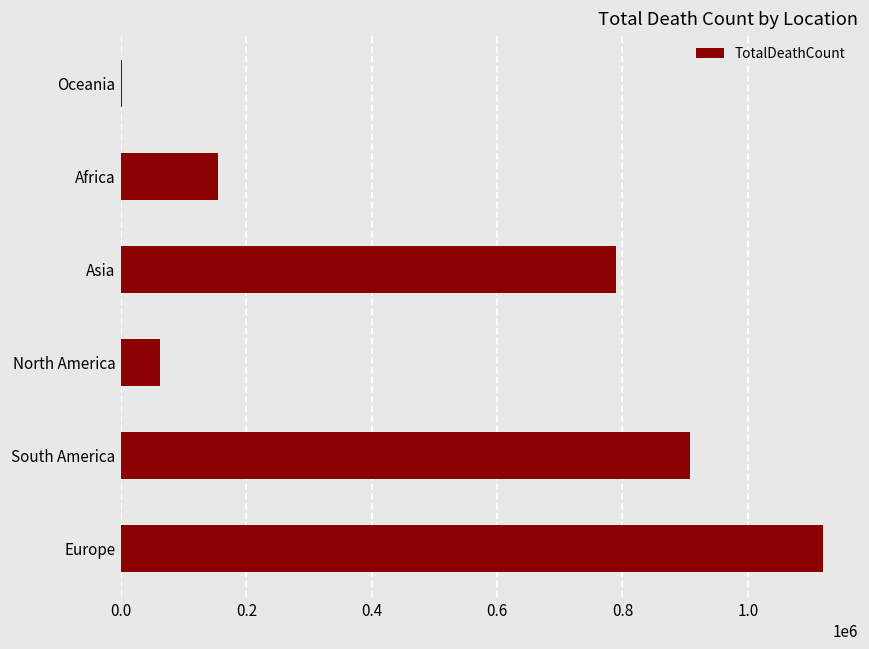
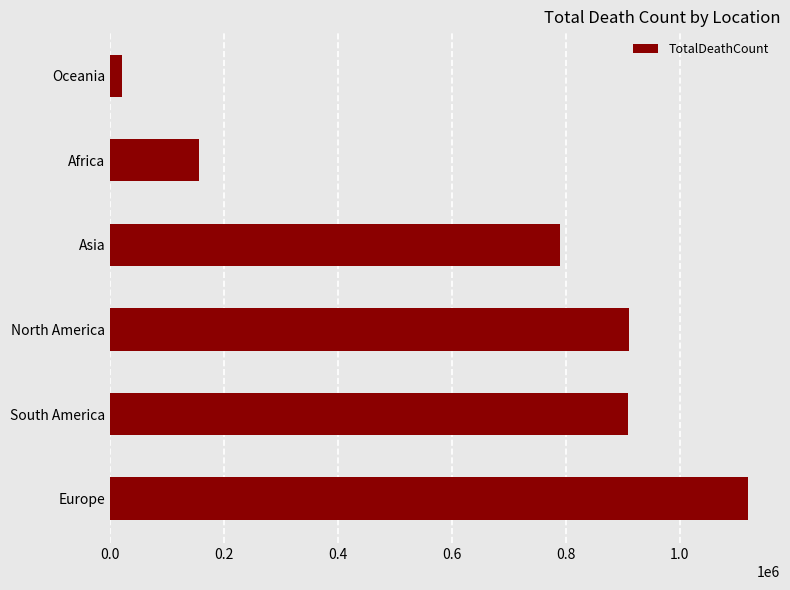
  {
-   "Oceania": 0,
+   "Oceania": 20000,
    "Africa": 160000,
    "Asia": 790000,
-   "North America": 60000,
+   "North America": 910000,
    "South America": 910000,
    "Europe": 1120000
  }
